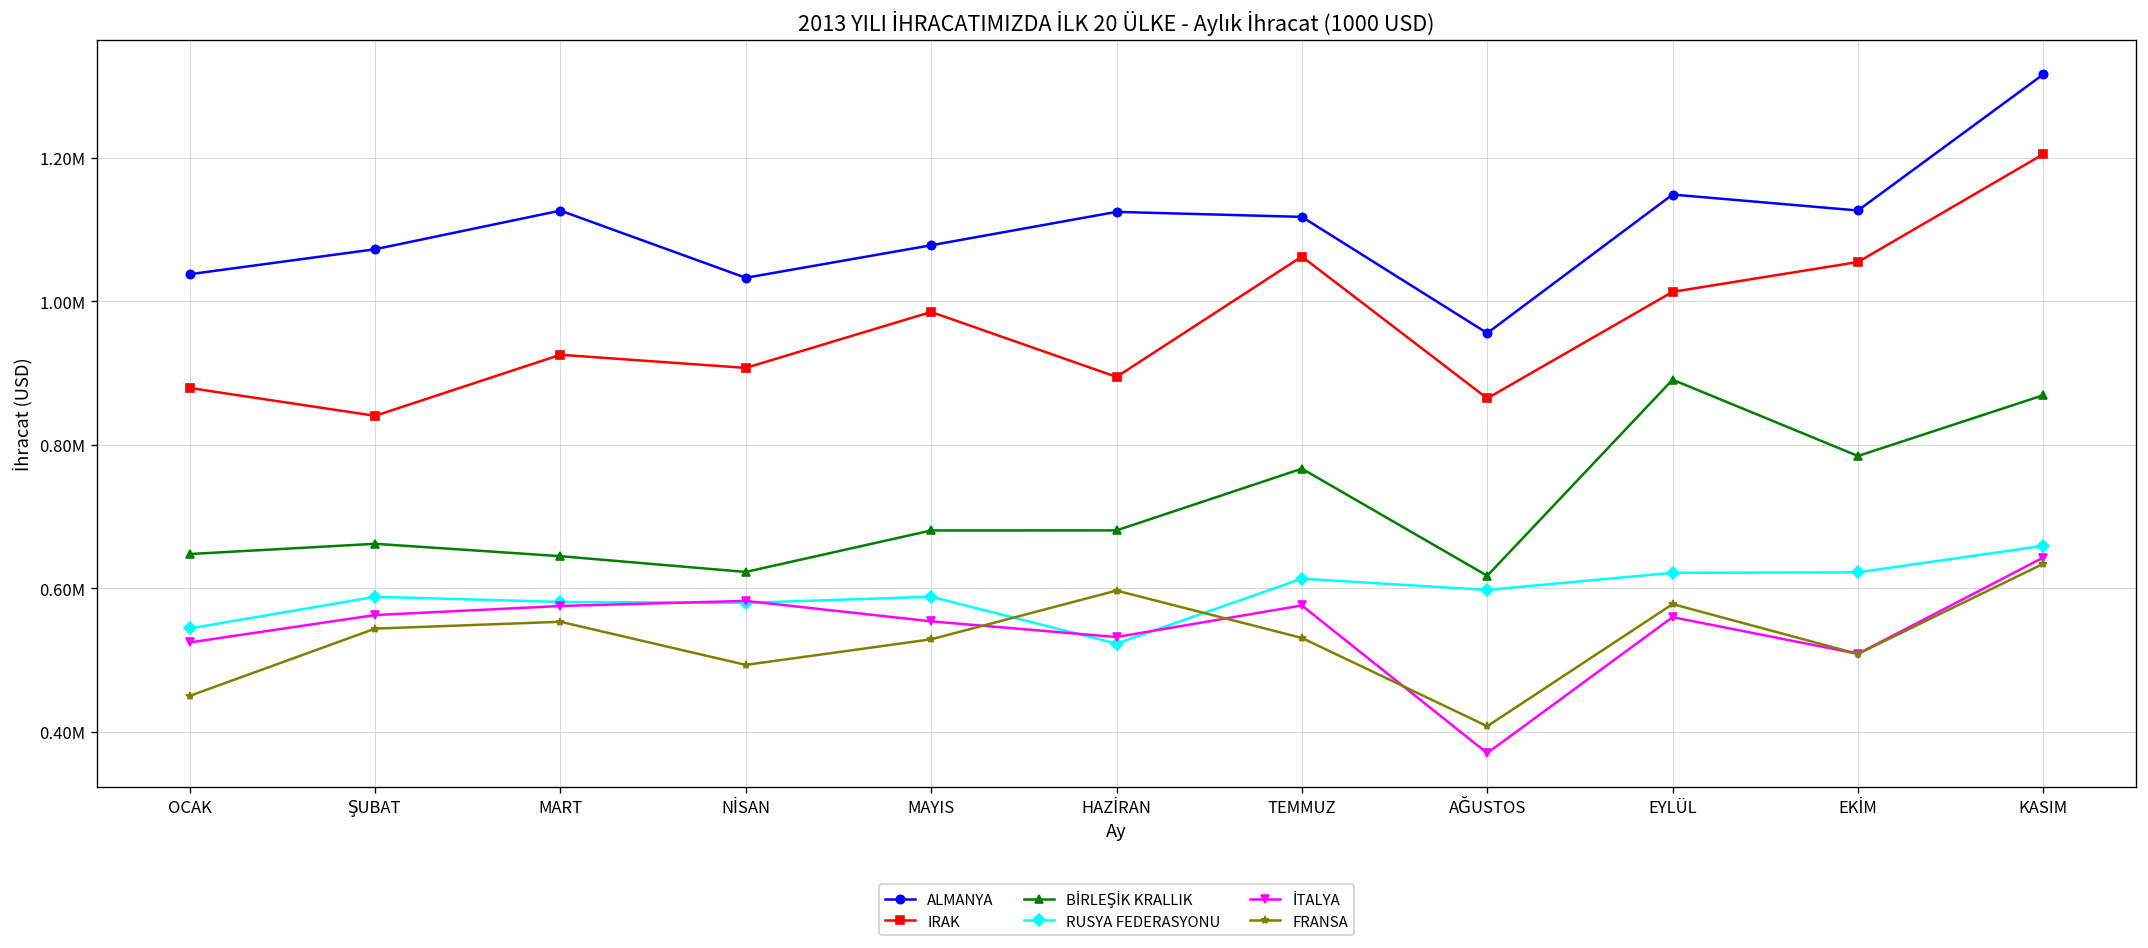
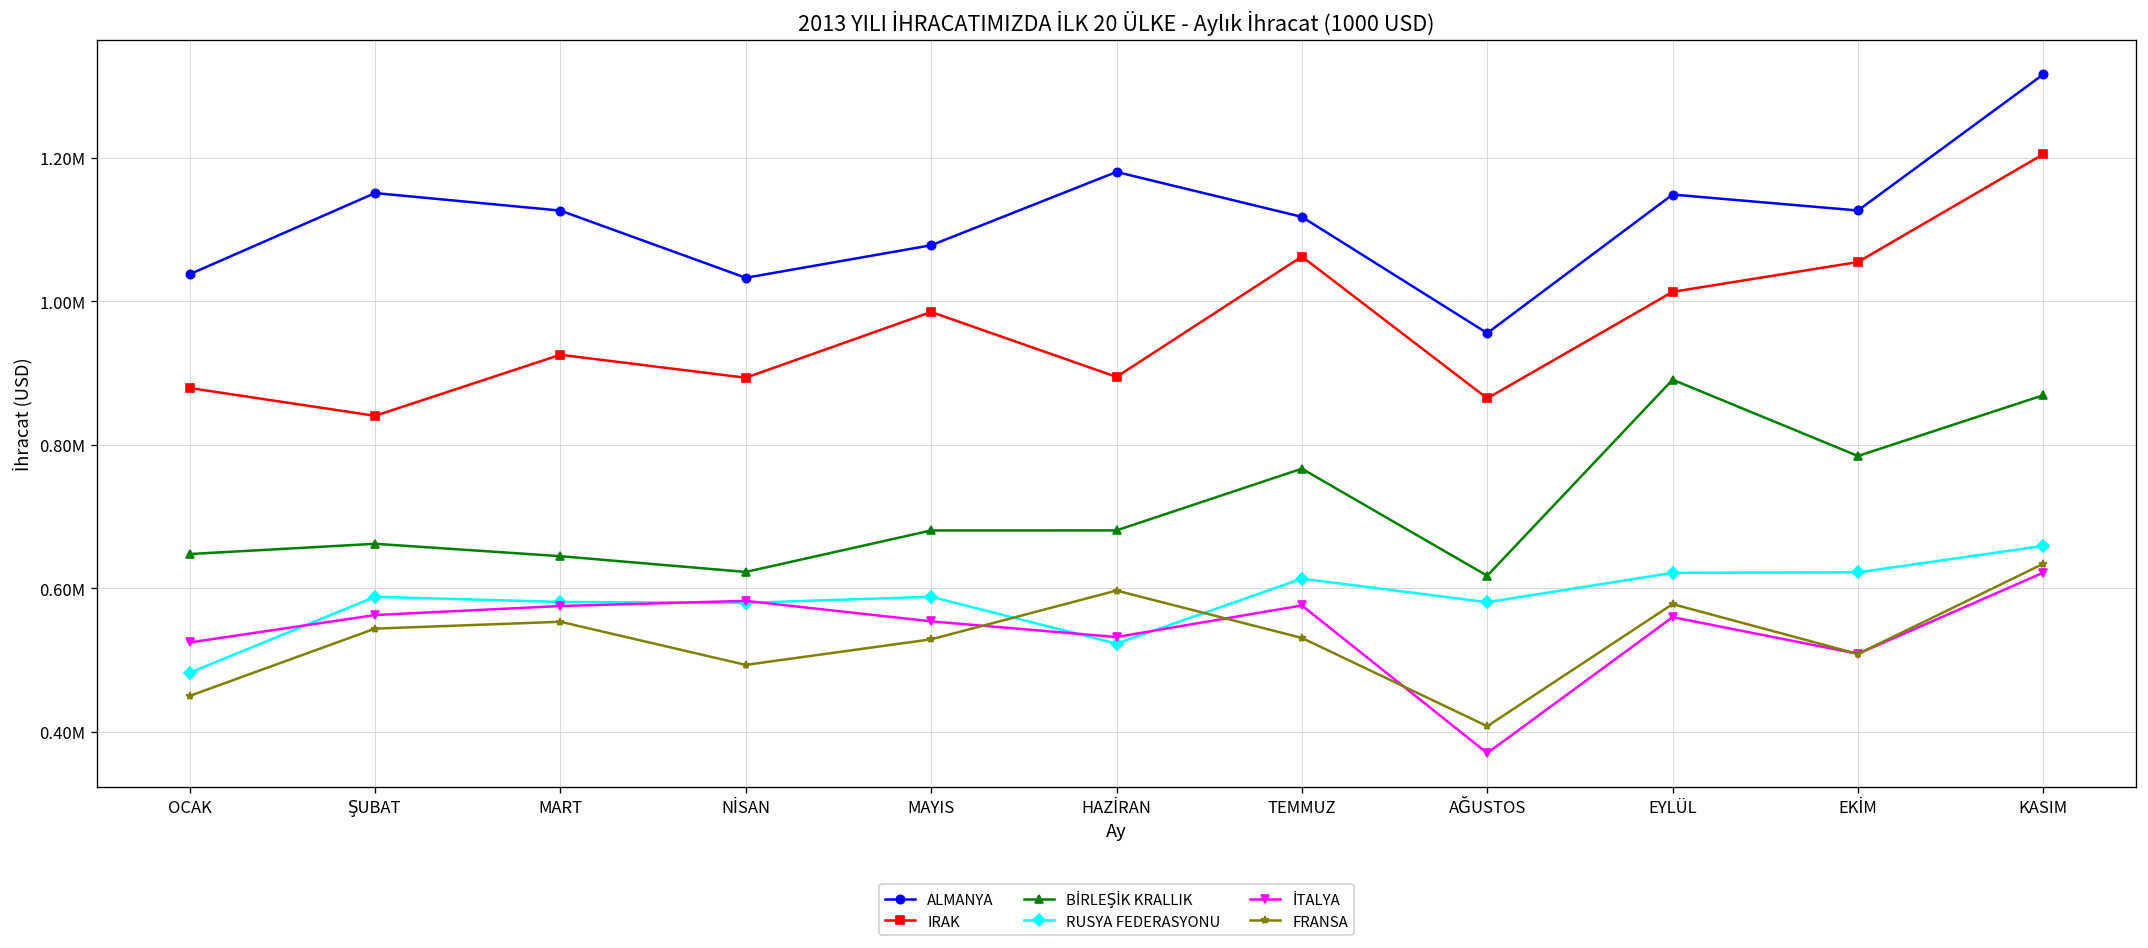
  {
    "ALMANYA": {
      "OCAK": 1040000,
-     "ŞUBAT": 1070000,
+     "ŞUBAT": 1150000,
      "MART": 1130000,
      "NİSAN": 1030000,
      "MAYIS": 1080000,
-     "HAZİRAN": 1120000,
+     "HAZİRAN": 1180000,
      "TEMMUZ": 1120000,
      "AĞUSTOS": 960000,
      "EYLÜL": 1150000,
      "EKİM": 1130000,
      "KASIM": 1320000
    },
    "IRAK": {
      "OCAK": 880000,
      "ŞUBAT": 840000,
      "MART": 930000,
-     "NİSAN": 910000,
+     "NİSAN": 890000,
      "MAYIS": 990000,
      "HAZİRAN": 890000,
      "TEMMUZ": 1060000,
      "AĞUSTOS": 860000,
      "EYLÜL": 1010000,
      "EKİM": 1050000,
      "KASIM": 1210000
    },
    "BİRLEŞİK KRALLIK": {
      "OCAK": 650000,
      "ŞUBAT": 660000,
      "MART": 640000,
      "NİSAN": 620000,
      "MAYIS": 680000,
      "HAZİRAN": 680000,
      "TEMMUZ": 770000,
      "AĞUSTOS": 620000,
      "EYLÜL": 890000,
      "EKİM": 780000,
      "KASIM": 870000
    },
    "RUSYA FEDERASYONU": {
-     "OCAK": 540000,
+     "OCAK": 480000,
      "ŞUBAT": 590000,
      "MART": 580000,
      "MAYIS": 590000,
      "HAZİRAN": 520000,
      "TEMMUZ": 610000,
-     "AĞUSTOS": 600000,
+     "AĞUSTOS": 580000,
      "EYLÜL": 620000,
      "EKİM": 620000,
      "KASIM": 660000
    },
    "İTALYA": {
      "OCAK": 520000,
      "ŞUBAT": 560000,
      "MART": 580000,
      "MAYIS": 550000,
      "HAZİRAN": 530000,
      "TEMMUZ": 580000,
      "AĞUSTOS": 370000,
      "EYLÜL": 560000,
-     "KASIM": 640000
+     "KASIM": 620000
    },
    "FRANSA": {
      "OCAK": 450000,
      "ŞUBAT": 540000,
      "MART": 550000,
      "NİSAN": 490000,
      "MAYIS": 530000,
      "HAZİRAN": 600000,
      "TEMMUZ": 530000,
      "AĞUSTOS": 410000,
      "EYLÜL": 580000,
      "KASIM": 630000
    }
  }
